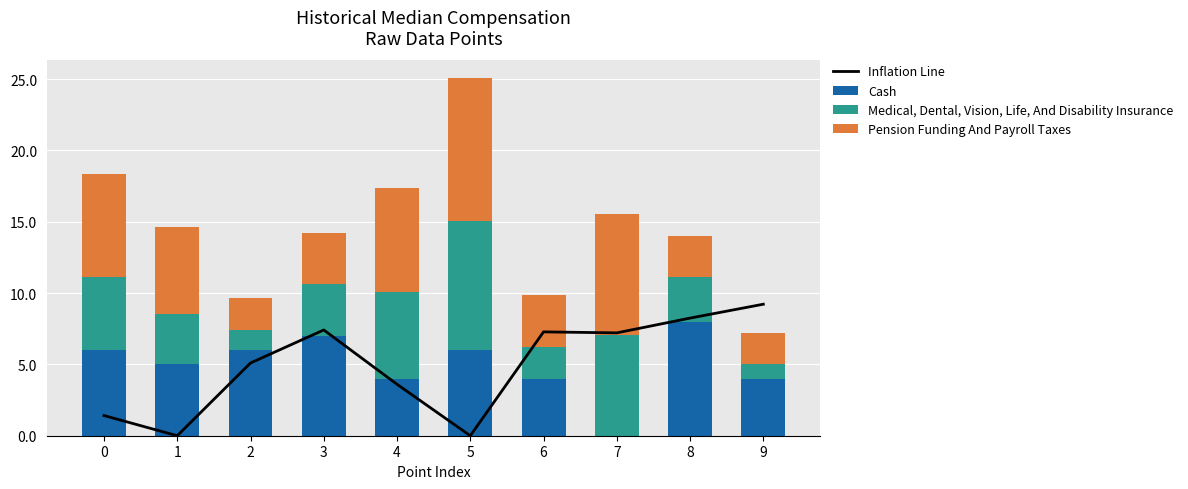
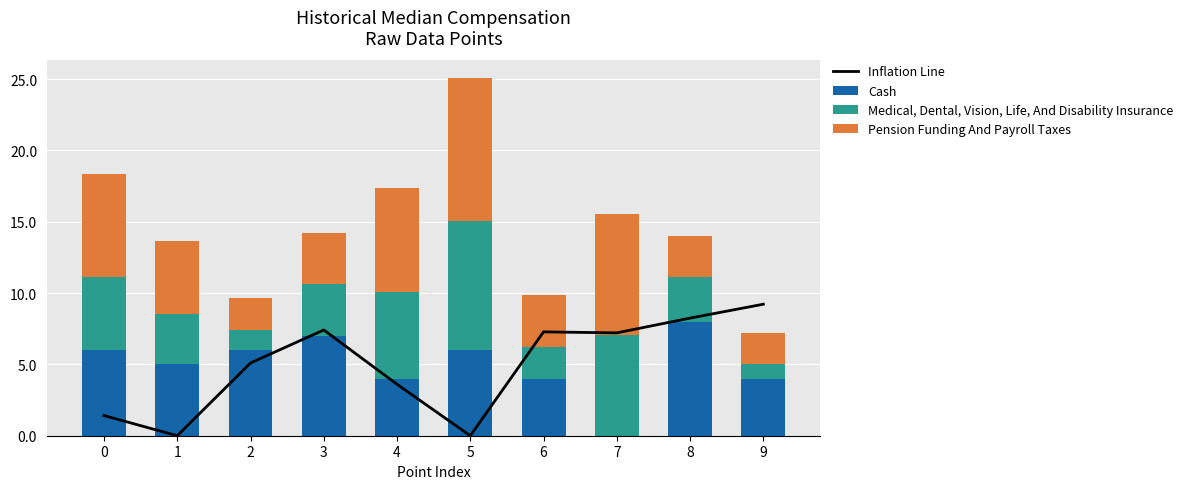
  {
    "Inflation Line": {
      "0": 1.4,
      "1": 0.0,
      "2": 5.1,
      "3": 7.4,
      "4": 3.6,
      "5": 0.0,
      "6": 7.3,
      "7": 7.2,
      "8": 8.2,
      "9": 9.2
    },
    "Cash": {
      "0": 6.0,
      "1": 5.0,
      "2": 6.0,
      "3": 7.0,
      "4": 4.0,
      "5": 6.0,
      "6": 4.0,
      "7": 0.0,
      "8": 8.0,
      "9": 4.0
    },
    "Medical, Dental, Vision, Life, And Disability Insurance": {
      "0": 5.1,
      "1": 3.5,
      "2": 1.4,
      "3": 3.6,
      "4": 6.1,
      "5": 9.1,
      "6": 2.2,
      "7": 7.1,
      "8": 3.2,
      "9": 1.0
    },
    "Pension Funding And Payroll Taxes": {
      "0": 7.3,
-     "1": 6.1,
+     "1": 5.1,
      "2": 2.2,
      "3": 3.6,
      "4": 7.3,
      "5": 10.0,
      "6": 3.6,
      "7": 8.5,
      "8": 2.8,
      "9": 2.2
    }
  }
